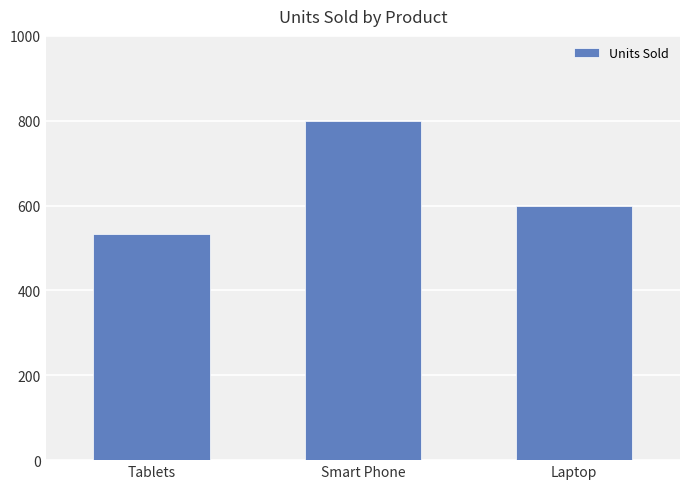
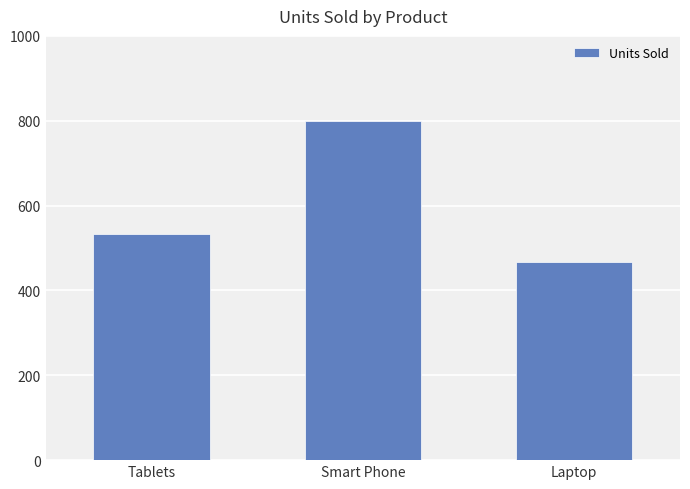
  {
    "Tablets": 530,
    "Smart Phone": 800,
-   "Laptop": 600
+   "Laptop": 470
  }
